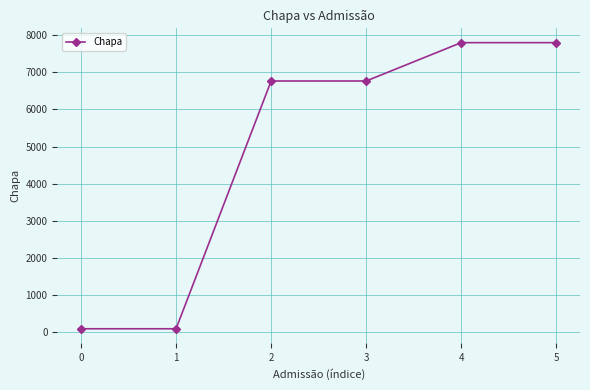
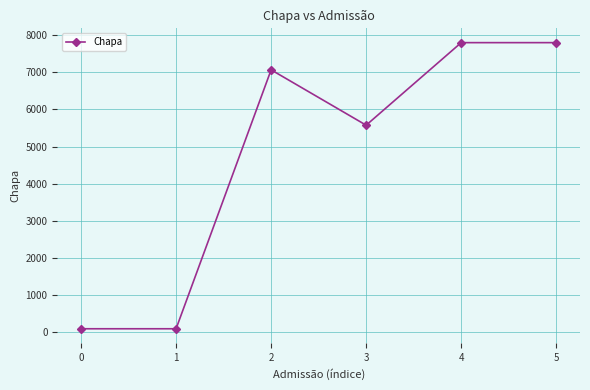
  {
    "0": 100,
    "1": 100,
-   "2": 6800,
-   "3": 6800,
+   "2": 7100,
+   "3": 5600,
    "4": 7800,
    "5": 7800
  }
